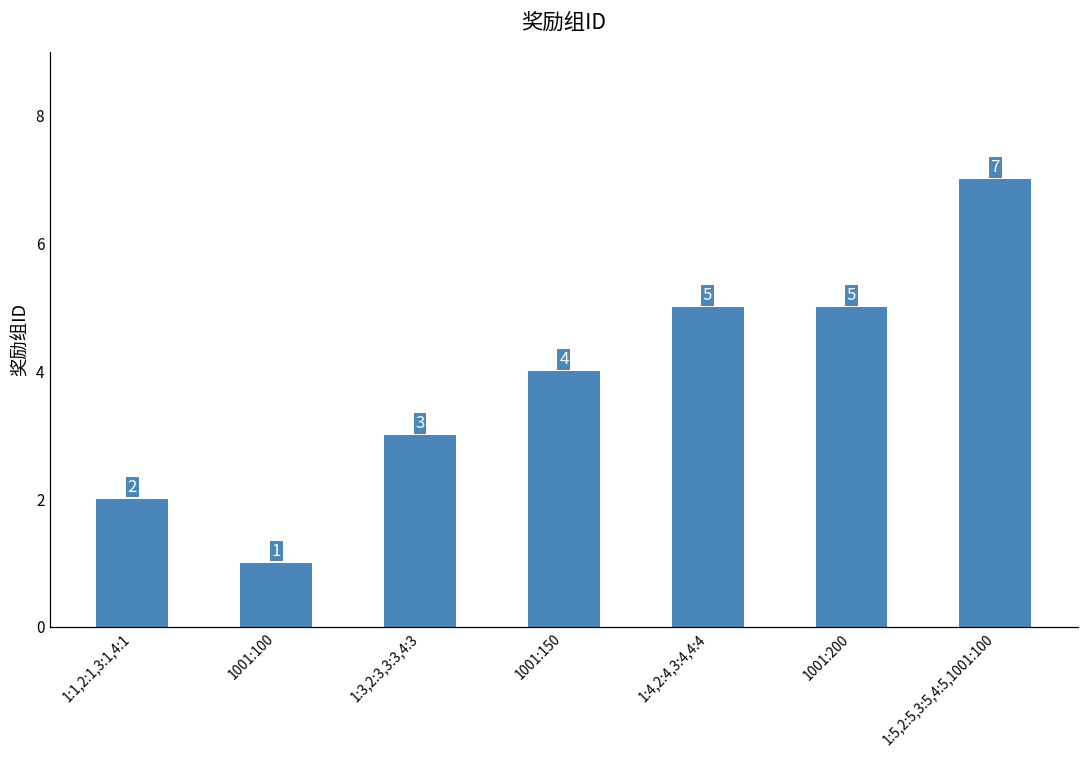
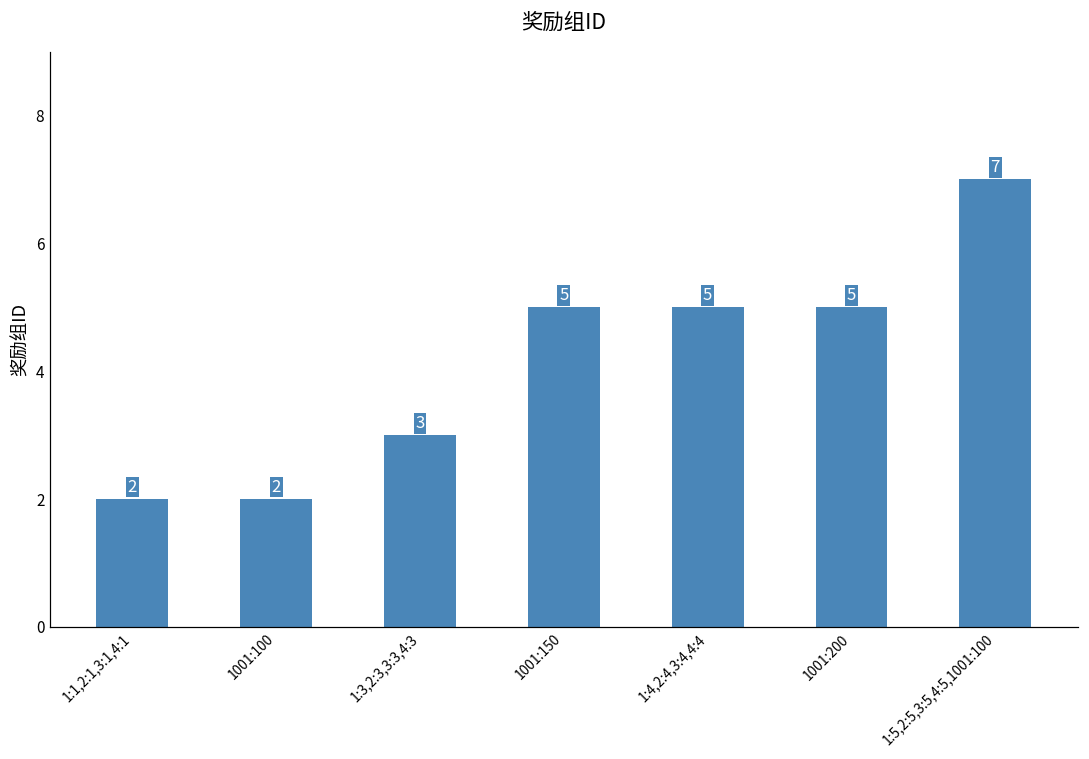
  {
-   "1001:100": 1,
-   "1001:150": 4
+   "1001:100": 2,
+   "1001:150": 5
  }
